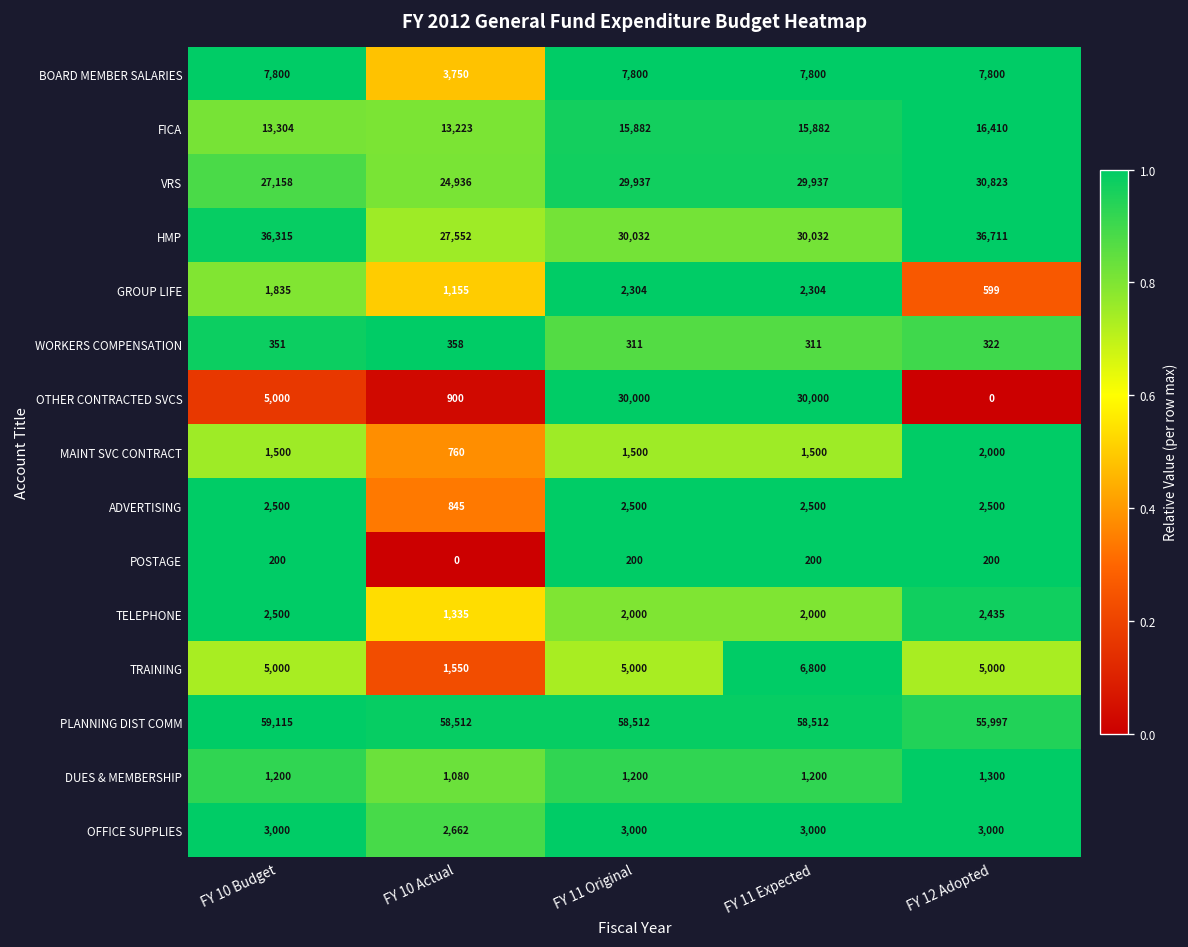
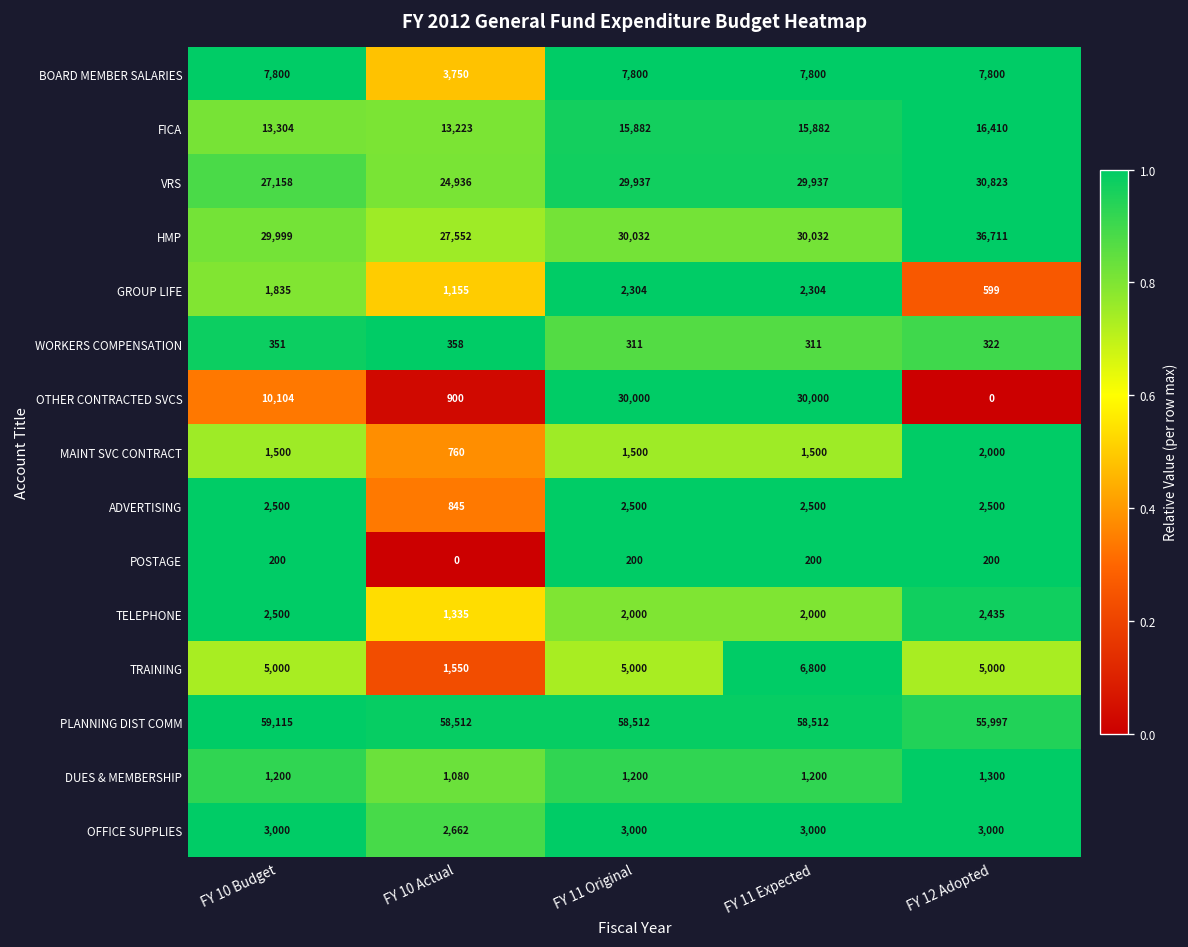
  {
    "BOARD MEMBER SALARIES": {
      "FY 10 Budget": "7,800",
      "FY 10 Actual": "3,750",
      "FY 11 Original": "7,800",
      "FY 11 Expected": "7,800",
      "FY 12 Adopted": "7,800"
    },
    "FICA": {
      "FY 10 Budget": "13,304",
      "FY 10 Actual": "13,223",
      "FY 11 Original": "15,882",
      "FY 11 Expected": "15,882",
      "FY 12 Adopted": "16,410"
    },
    "VRS": {
      "FY 10 Budget": "27,158",
      "FY 10 Actual": "24,936",
      "FY 11 Original": "29,937",
      "FY 11 Expected": "29,937",
      "FY 12 Adopted": "30,823"
    },
    "HMP": {
-     "FY 10 Budget": "36,315",
+     "FY 10 Budget": "29,999",
      "FY 10 Actual": "27,552",
      "FY 11 Original": "30,032",
      "FY 11 Expected": "30,032",
      "FY 12 Adopted": "36,711"
    },
    "GROUP LIFE": {
      "FY 10 Budget": "1,835",
      "FY 10 Actual": "1,155",
      "FY 11 Original": "2,304",
      "FY 11 Expected": "2,304",
      "FY 12 Adopted": "599"
    },
    "WORKERS COMPENSATION": {
      "FY 10 Budget": "351",
      "FY 10 Actual": "358",
      "FY 11 Original": "311",
      "FY 11 Expected": "311",
      "FY 12 Adopted": "322"
    },
    "OTHER CONTRACTED SVCS": {
-     "FY 10 Budget": "5,000",
+     "FY 10 Budget": "10,104",
      "FY 10 Actual": "900",
      "FY 11 Original": "30,000",
      "FY 11 Expected": "30,000",
      "FY 12 Adopted": "0"
    },
    "MAINT SVC CONTRACT": {
      "FY 10 Budget": "1,500",
      "FY 10 Actual": "760",
      "FY 11 Original": "1,500",
      "FY 11 Expected": "1,500",
      "FY 12 Adopted": "2,000"
    },
    "ADVERTISING": {
      "FY 10 Budget": "2,500",
      "FY 10 Actual": "845",
      "FY 11 Original": "2,500",
      "FY 11 Expected": "2,500",
      "FY 12 Adopted": "2,500"
    },
    "POSTAGE": {
      "FY 10 Budget": "200",
      "FY 10 Actual": "0",
      "FY 11 Original": "200",
      "FY 11 Expected": "200",
      "FY 12 Adopted": "200"
    },
    "TELEPHONE": {
      "FY 10 Budget": "2,500",
      "FY 10 Actual": "1,335",
      "FY 11 Original": "2,000",
      "FY 11 Expected": "2,000",
      "FY 12 Adopted": "2,435"
    },
    "TRAINING": {
      "FY 10 Budget": "5,000",
      "FY 10 Actual": "1,550",
      "FY 11 Original": "5,000",
      "FY 11 Expected": "6,800",
      "FY 12 Adopted": "5,000"
    },
    "PLANNING DIST COMM": {
      "FY 10 Budget": "59,115",
      "FY 10 Actual": "58,512",
      "FY 11 Original": "58,512",
      "FY 11 Expected": "58,512",
      "FY 12 Adopted": "55,997"
    },
    "DUES & MEMBERSHIP": {
      "FY 10 Budget": "1,200",
      "FY 10 Actual": "1,080",
      "FY 11 Original": "1,200",
      "FY 11 Expected": "1,200",
      "FY 12 Adopted": "1,300"
    },
    "OFFICE SUPPLIES": {
      "FY 10 Budget": "3,000",
      "FY 10 Actual": "2,662",
      "FY 11 Original": "3,000",
      "FY 11 Expected": "3,000",
      "FY 12 Adopted": "3,000"
    }
  }
